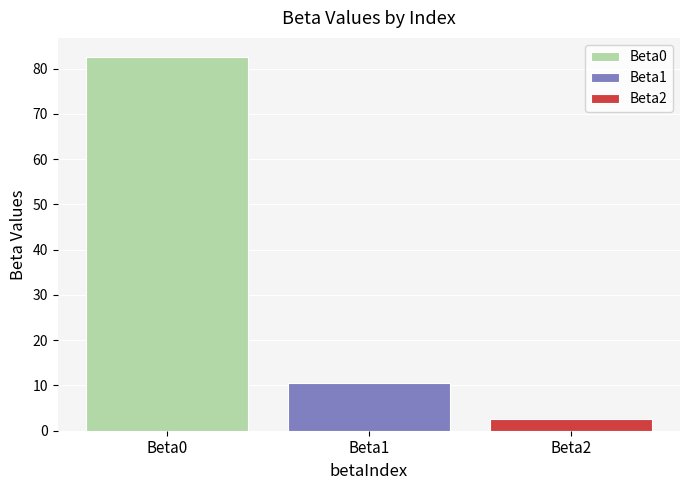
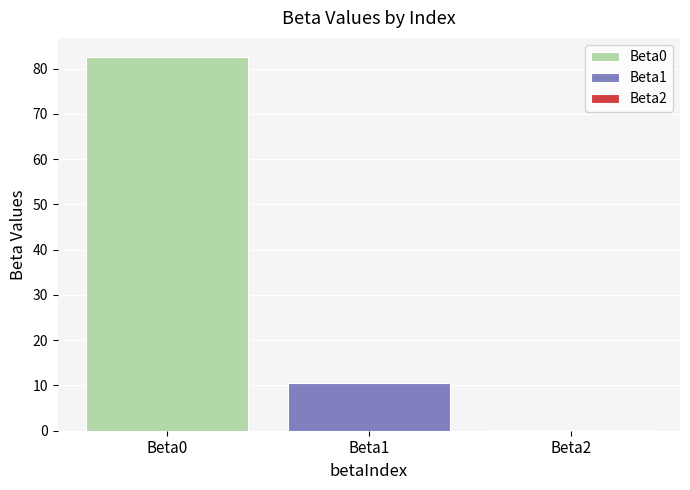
  {
    "Beta0": 83,
    "Beta1": 10,
-   "Beta2": 3
+   "Beta2": 0
  }
